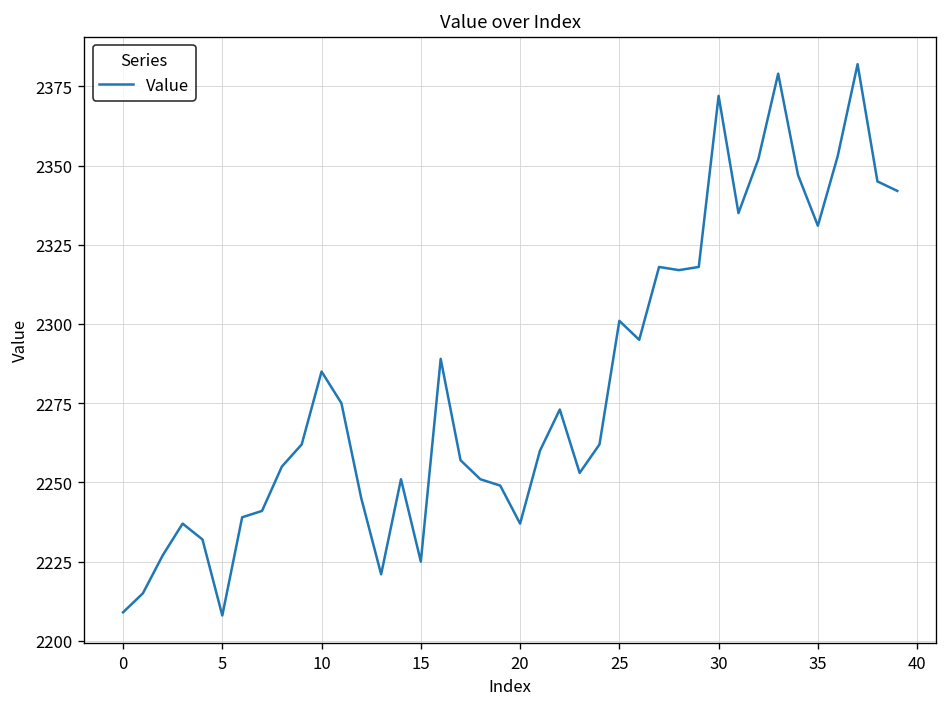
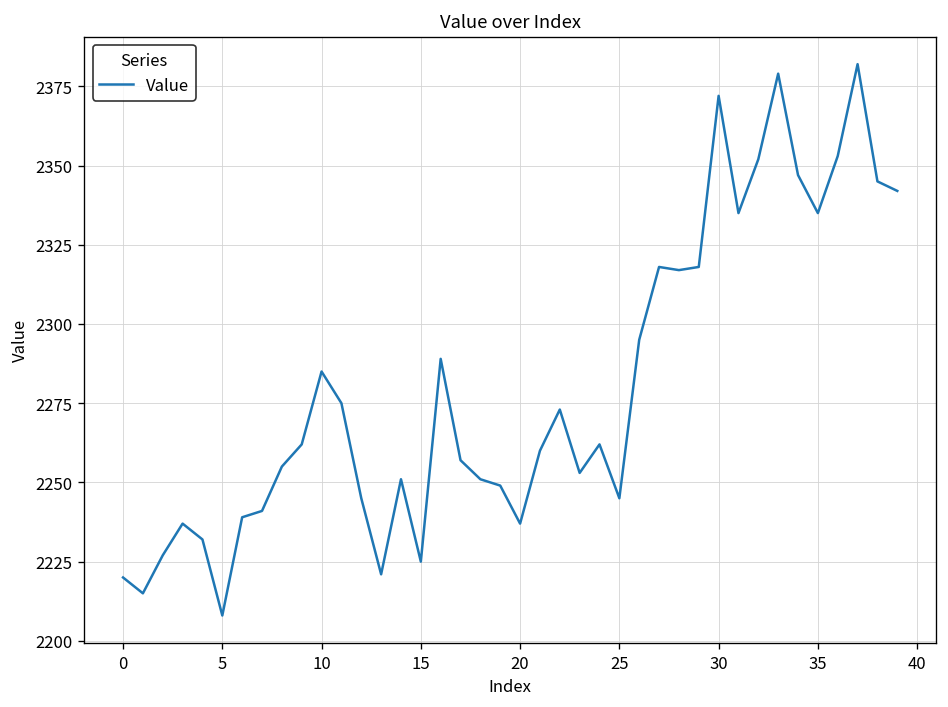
  {
-   "0": 2209,
+   "0": 2220,
    "5": 2208,
    "10": 2285,
    "15": 2225,
    "20": 2237,
-   "25": 2301,
+   "25": 2245,
    "30": 2372,
-   "35": 2331
+   "35": 2335
  }
